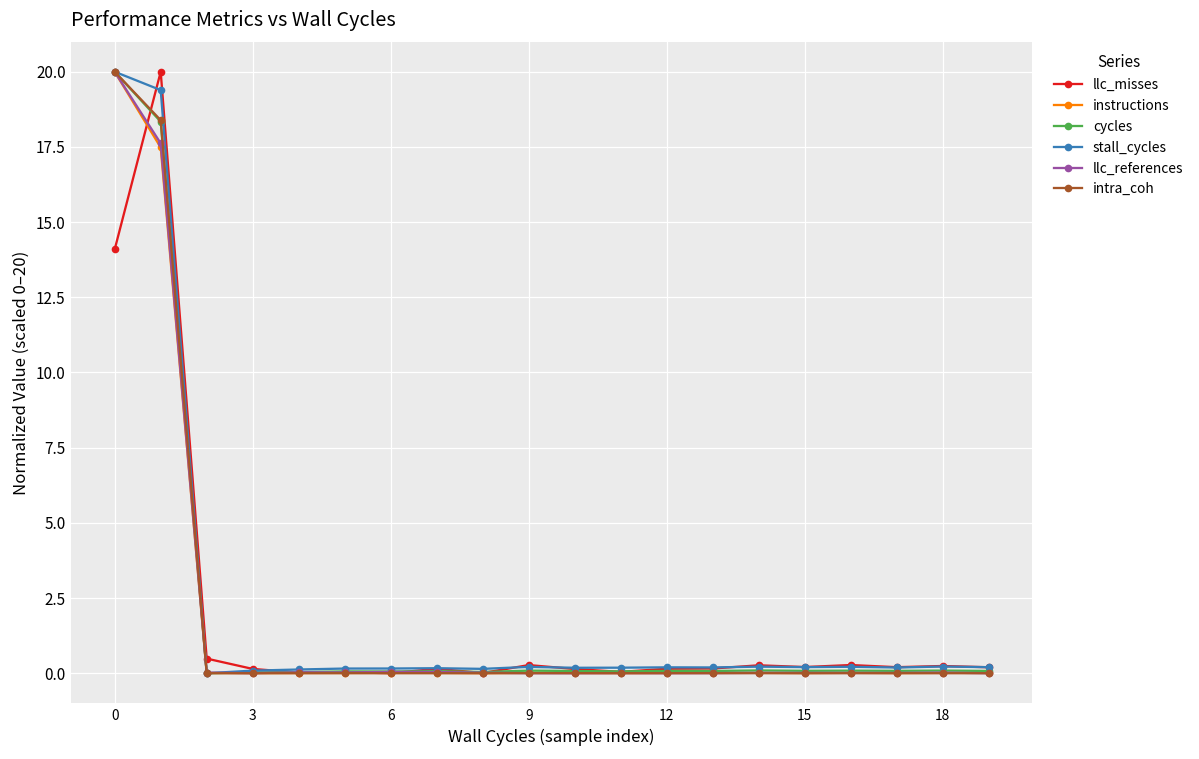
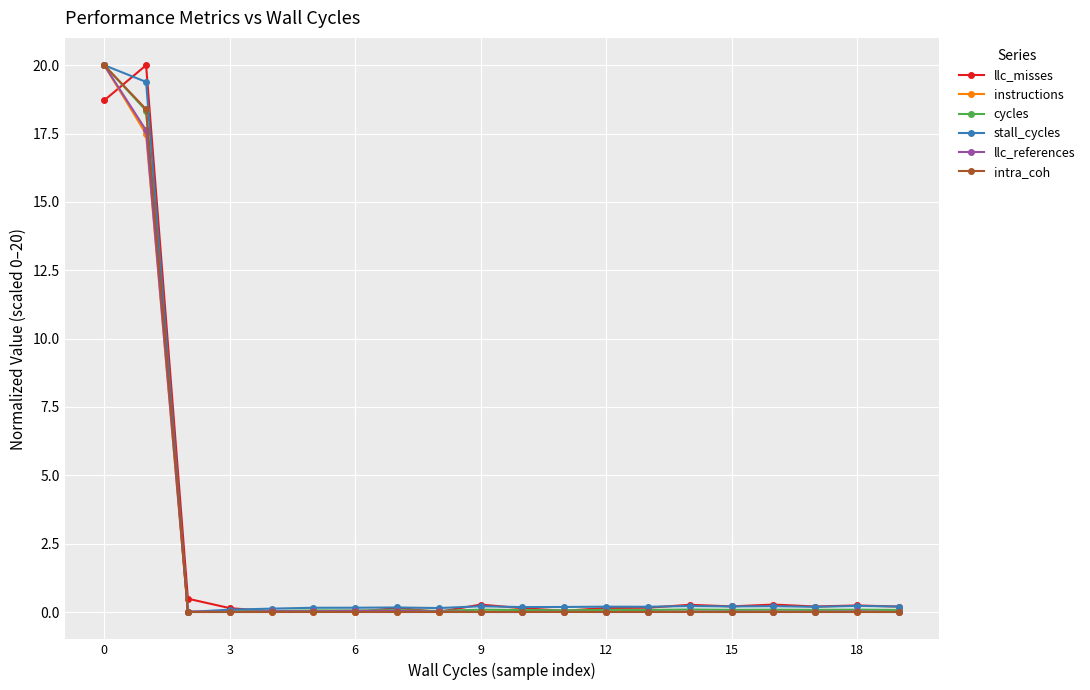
  {
    "llc_misses": {
-     "0": 14.1
+     "0": 18.7
    },
    "stall_cycles": {
      "6": 0.2
    }
  }
